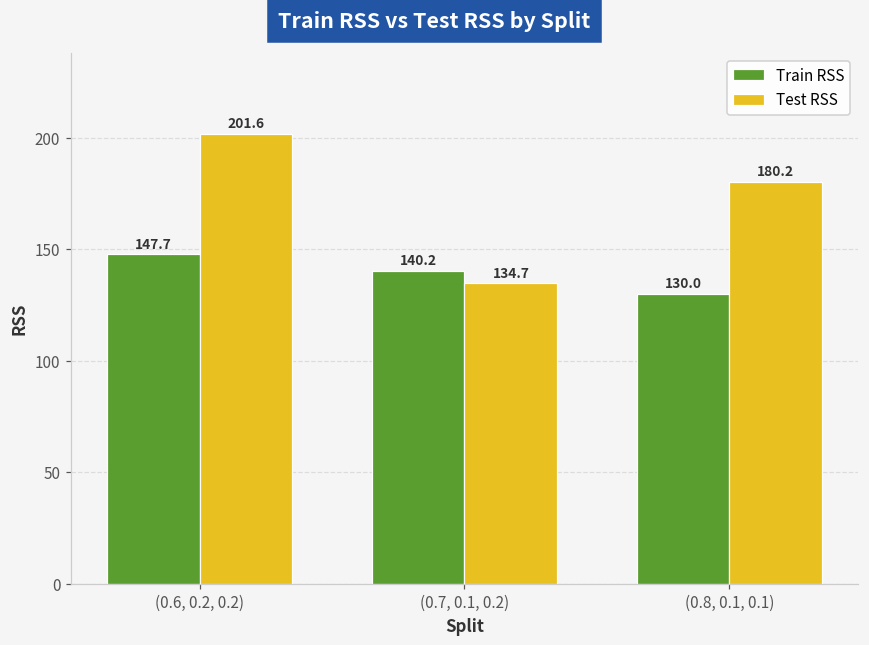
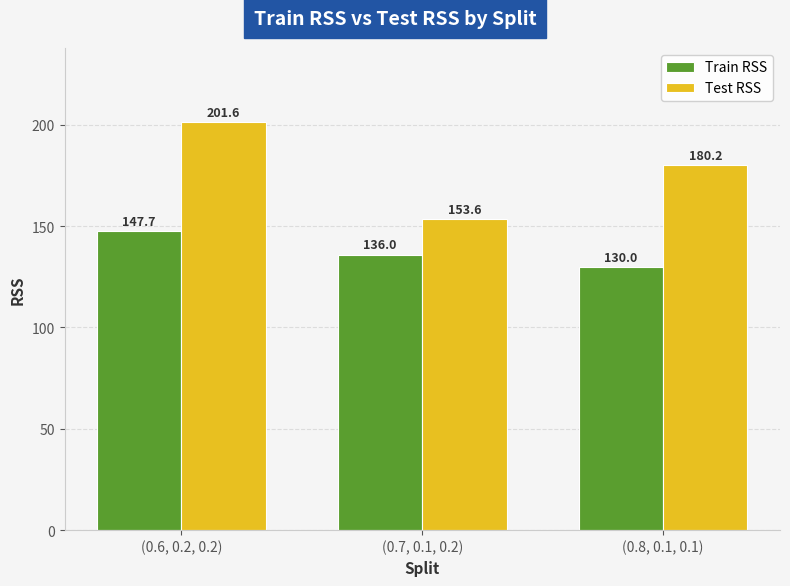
  {
    "Train RSS": {
      "(0.6, 0.2, 0.2)": 147.7,
-     "(0.7, 0.1, 0.2)": 140.2,
+     "(0.7, 0.1, 0.2)": 136.0,
      "(0.8, 0.1, 0.1)": 130.0
    },
    "Test RSS": {
      "(0.6, 0.2, 0.2)": 201.6,
-     "(0.7, 0.1, 0.2)": 134.7,
+     "(0.7, 0.1, 0.2)": 153.6,
      "(0.8, 0.1, 0.1)": 180.2
    }
  }
